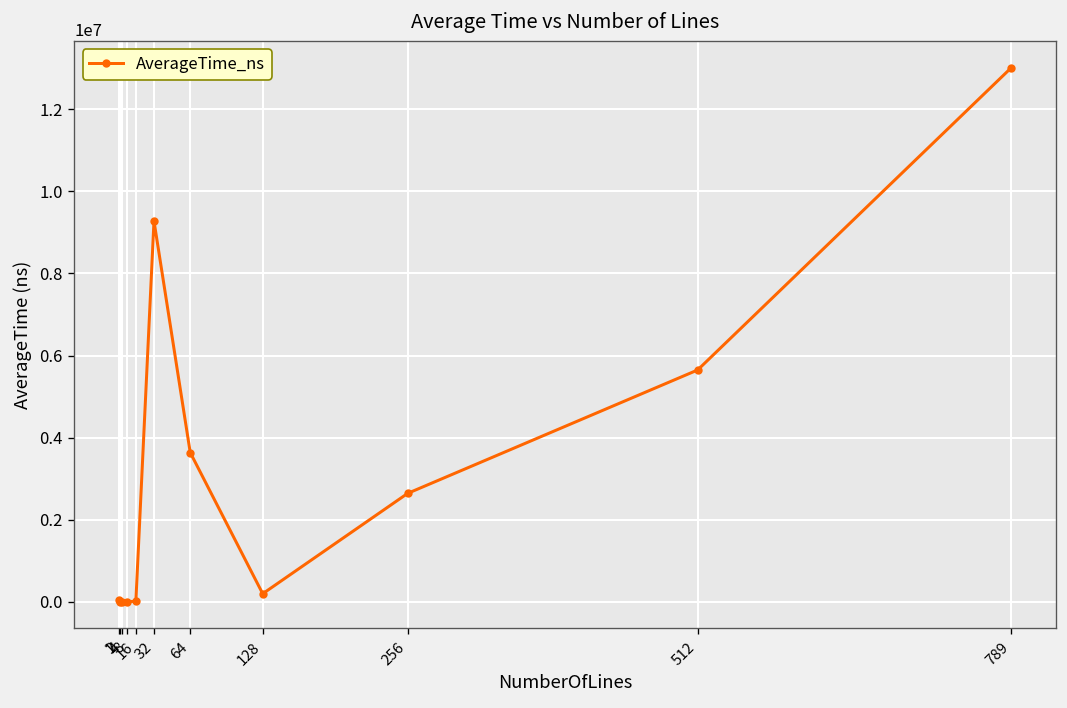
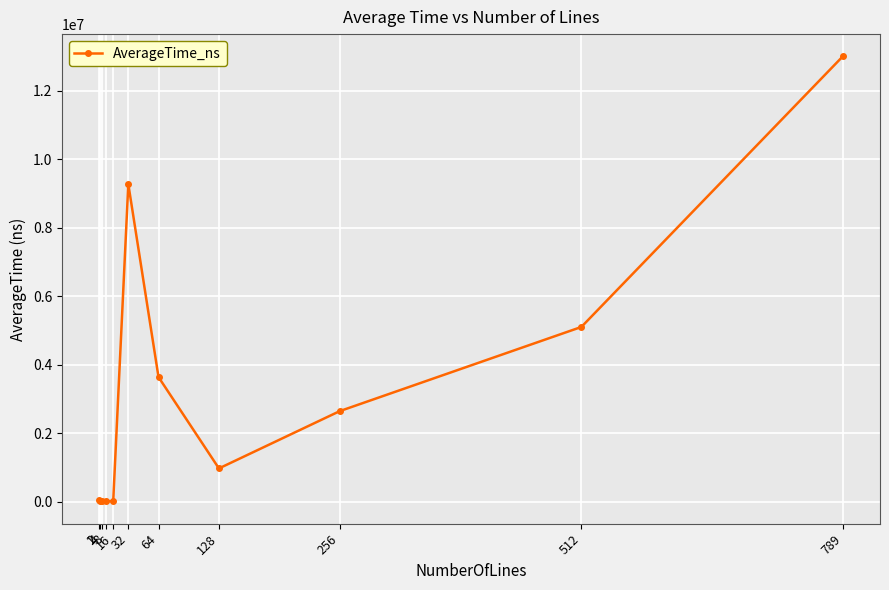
  {
    "1": 0,
    "2": 0,
    "4": 0,
    "8": 0,
    "16": 0,
    "32": 9300000,
    "64": 3600000,
-   "128": 200000,
+   "128": 1000000,
    "256": 2600000,
-   "512": 5600000,
+   "512": 5100000,
    "789": 13000000
  }
